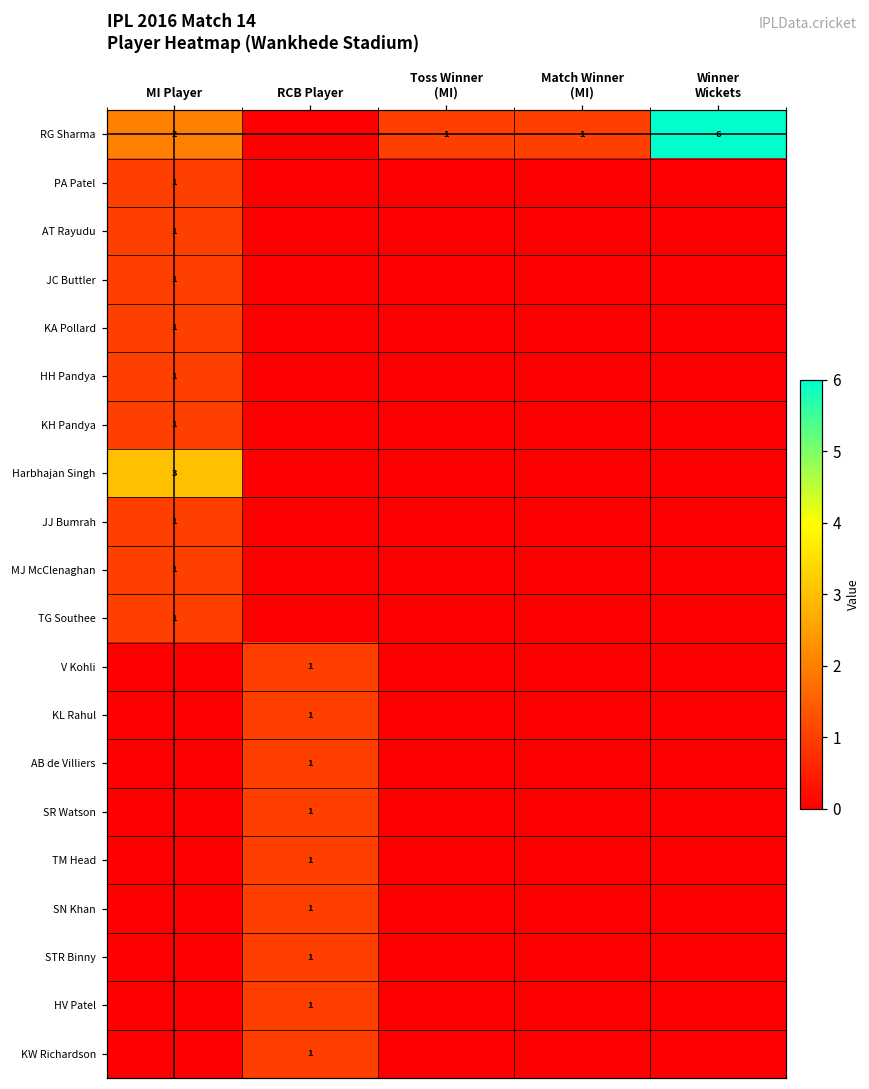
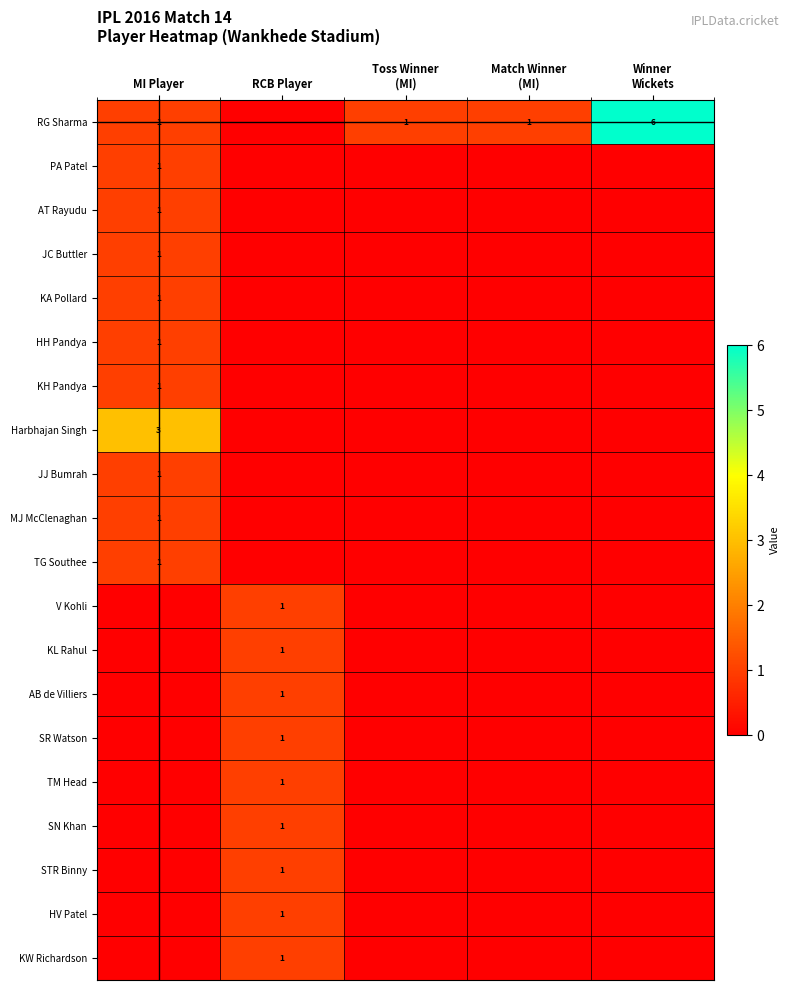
  {
    "RG Sharma": {
-     "MI Player": 2,
+     "MI Player": 1,
      "Toss Winner (MI)": 1,
      "Match Winner (MI)": 1,
      "Winner Wickets": 6
    },
    "PA Patel": {
      "MI Player": 1
    },
    "AT Rayudu": {
      "MI Player": 1
    },
    "JC Buttler": {
      "MI Player": 1
    },
    "KA Pollard": {
      "MI Player": 1
    },
    "HH Pandya": {
      "MI Player": 1
    },
    "KH Pandya": {
      "MI Player": 1
    },
    "Harbhajan Singh": {
      "MI Player": 3
    },
    "JJ Bumrah": {
      "MI Player": 1
    },
    "MJ McClenaghan": {
      "MI Player": 1
    },
    "TG Southee": {
      "MI Player": 1
    },
    "V Kohli": {
      "RCB Player": 1
    },
    "KL Rahul": {
      "RCB Player": 1
    },
    "AB de Villiers": {
      "RCB Player": 1
    },
    "SR Watson": {
      "RCB Player": 1
    },
    "TM Head": {
      "RCB Player": 1
    },
    "SN Khan": {
      "RCB Player": 1
    },
    "STR Binny": {
      "RCB Player": 1
    },
    "HV Patel": {
      "RCB Player": 1
    },
    "KW Richardson": {
      "RCB Player": 1
    }
  }
